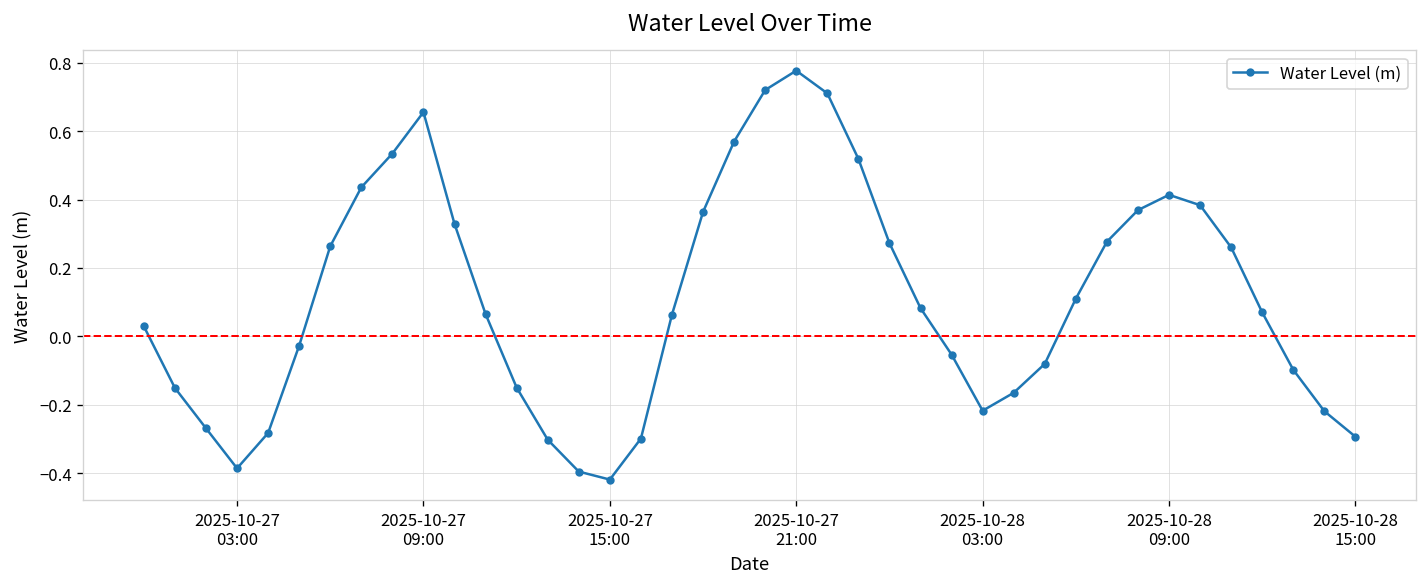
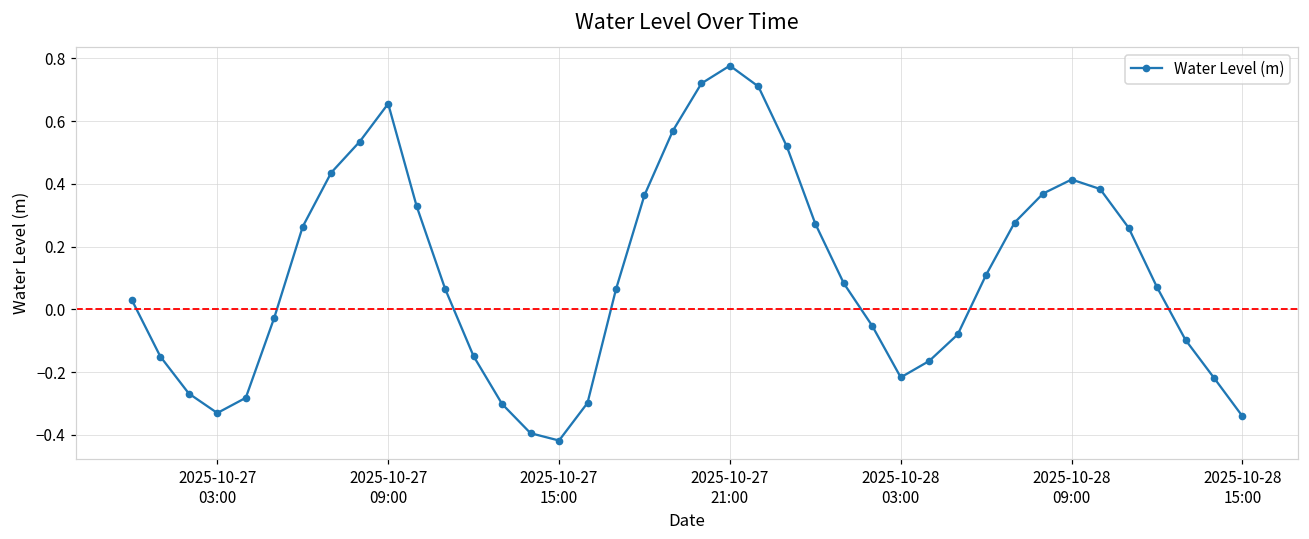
  {
-   "2025-10-27 03:00": -0.39,
+   "2025-10-27 03:00": -0.33,
    "2025-10-27 09:00": 0.66,
    "2025-10-27 15:00": -0.42,
    "2025-10-27 21:00": 0.78,
    "2025-10-28 03:00": -0.22,
    "2025-10-28 09:00": 0.41,
-   "2025-10-28 15:00": -0.29
+   "2025-10-28 15:00": -0.34
  }
